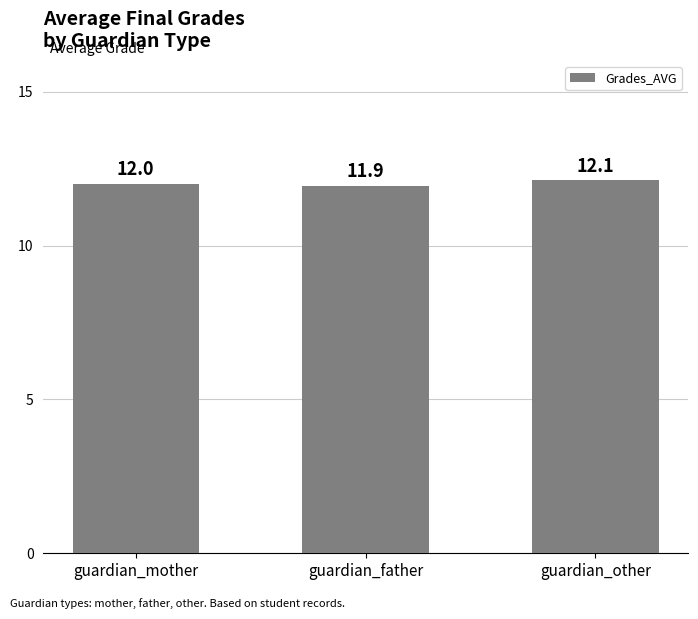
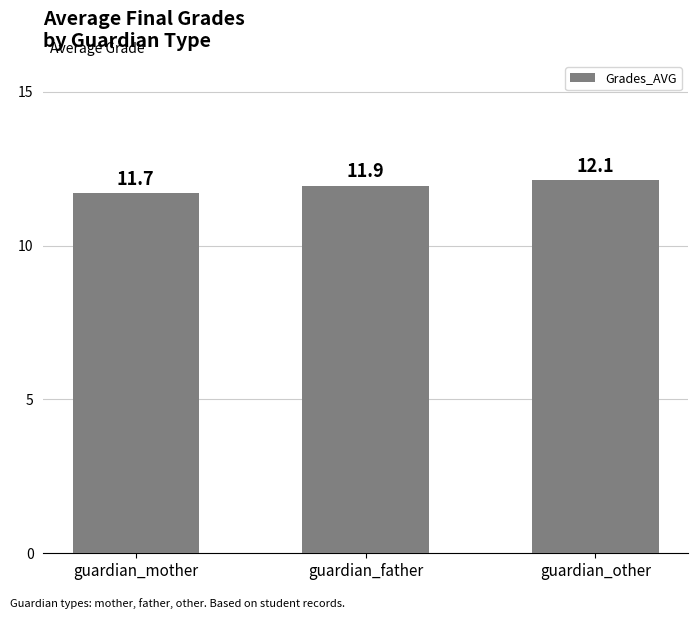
  {
-   "guardian_mother": 12.0,
+   "guardian_mother": 11.7,
    "guardian_father": 11.9,
    "guardian_other": 12.1
  }
